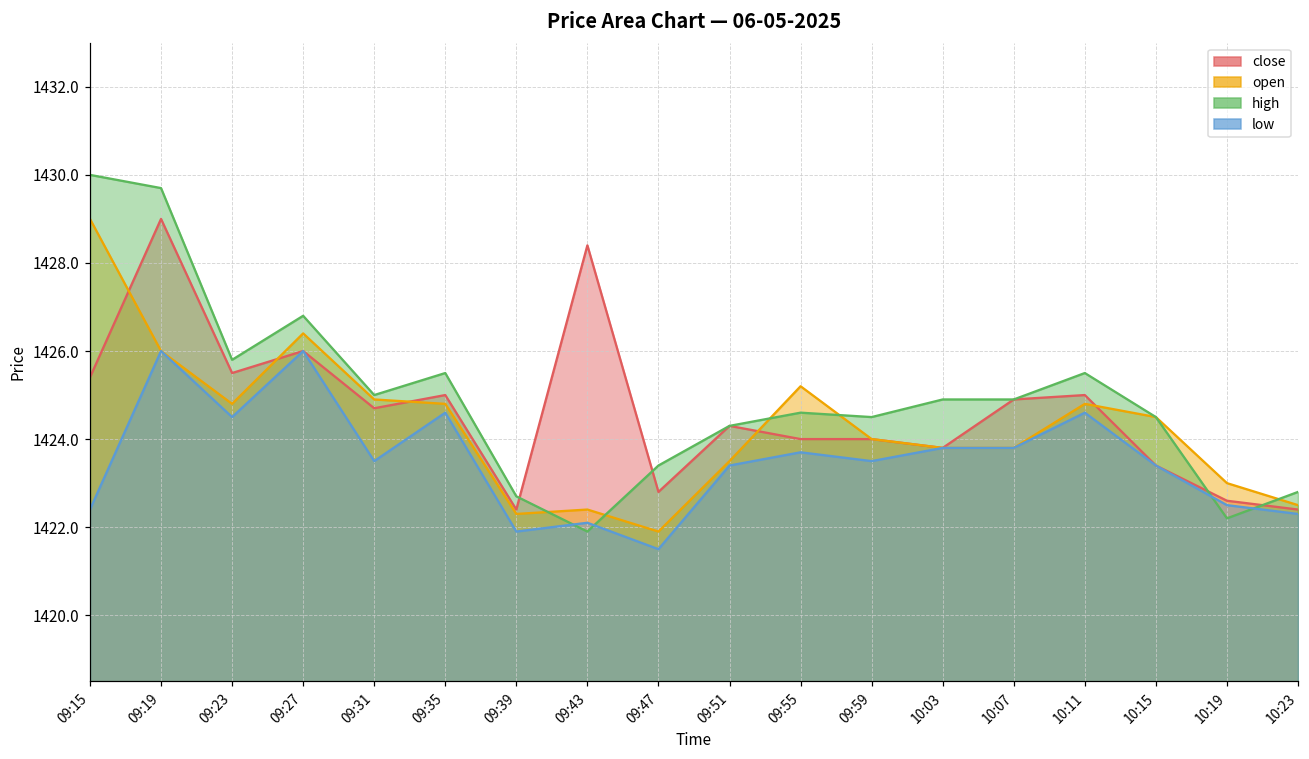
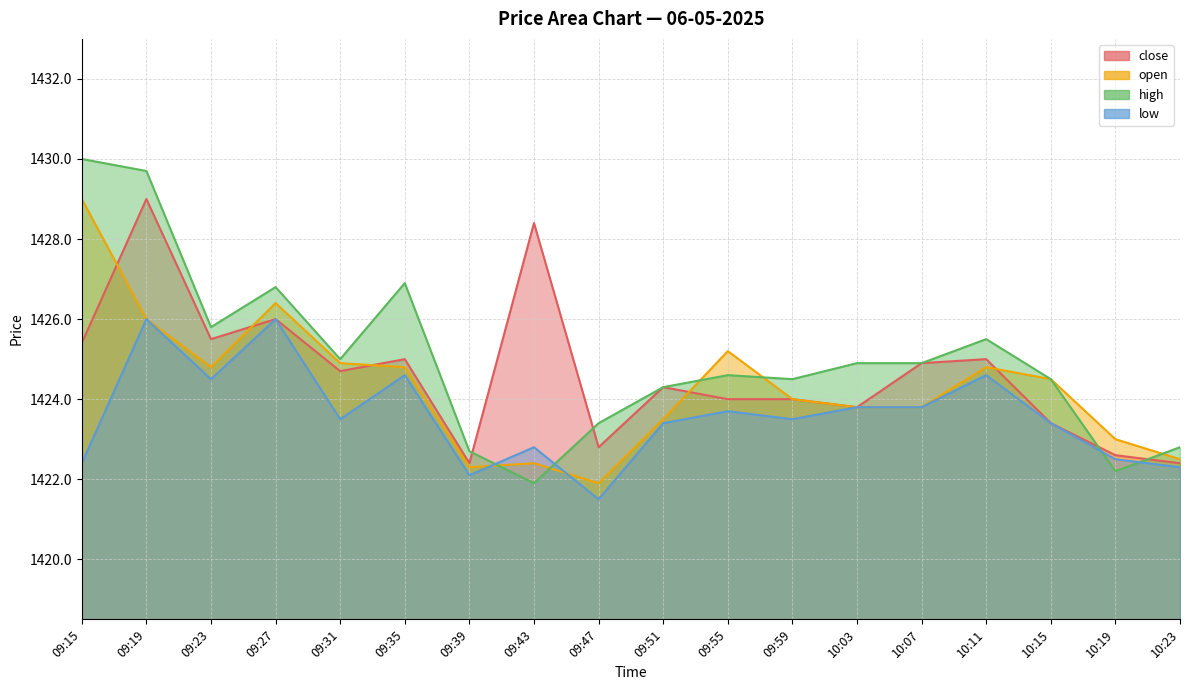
  {
    "close": {
      "09:15": 1425.4,
      "09:19": 1429.0,
      "09:23": 1425.5,
      "09:31": 1424.7,
      "09:35": 1425.0,
      "09:39": 1422.4,
      "09:43": 1428.4,
      "09:47": 1422.8,
      "09:55": 1424.0,
      "10:11": 1425.0,
      "10:19": 1422.6,
      "10:23": 1422.4
    },
    "open": {
      "09:15": 1429.0,
      "09:23": 1424.8,
      "09:27": 1426.4,
      "09:31": 1424.9,
      "09:35": 1424.8,
      "09:39": 1422.3,
      "09:43": 1422.4,
      "09:47": 1421.9,
      "09:51": 1423.5,
      "09:55": 1425.2,
      "10:11": 1424.8,
      "10:19": 1423.0,
      "10:23": 1422.5
    },
    "high": {
      "09:15": 1430.0,
      "09:19": 1429.7,
      "09:23": 1425.8,
      "09:27": 1426.8,
      "09:31": 1425.0,
-     "09:35": 1425.5,
+     "09:35": 1426.9,
      "09:39": 1422.7,
      "09:43": 1421.9,
      "09:47": 1423.4,
      "09:55": 1424.6,
      "09:59": 1424.5,
      "10:03": 1424.9,
      "10:11": 1425.5,
      "10:19": 1422.2,
      "10:23": 1422.8
    },
    "low": {
      "09:15": 1422.4,
      "09:23": 1424.5,
      "09:31": 1423.5,
      "09:35": 1424.6,
-     "09:39": 1421.9,
-     "09:43": 1422.1,
+     "09:39": 1422.1,
+     "09:43": 1422.8,
      "09:47": 1421.5,
      "09:51": 1423.4,
      "09:55": 1423.7,
      "09:59": 1423.5,
      "10:11": 1424.6,
      "10:19": 1422.5,
      "10:23": 1422.3
    }
  }
